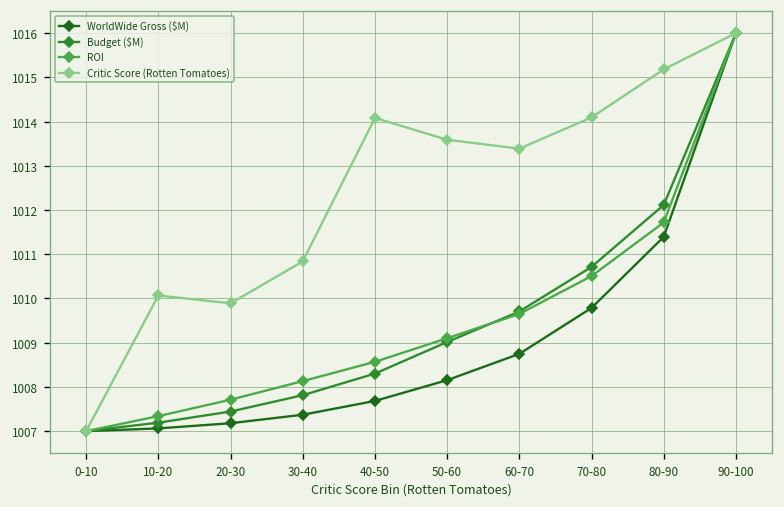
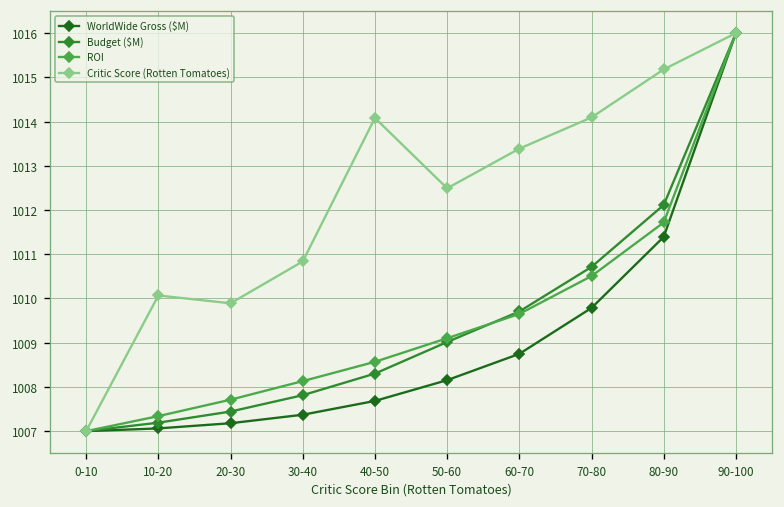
  {
    "Critic Score (Rotten Tomatoes)": {
      "10-20": 1010.1,
      "20-30": 1009.9,
      "30-40": 1010.8,
      "40-50": 1014.1,
-     "50-60": 1013.6,
+     "50-60": 1012.5,
      "60-70": 1013.4,
      "70-80": 1014.1,
      "80-90": 1015.2
    }
  }
